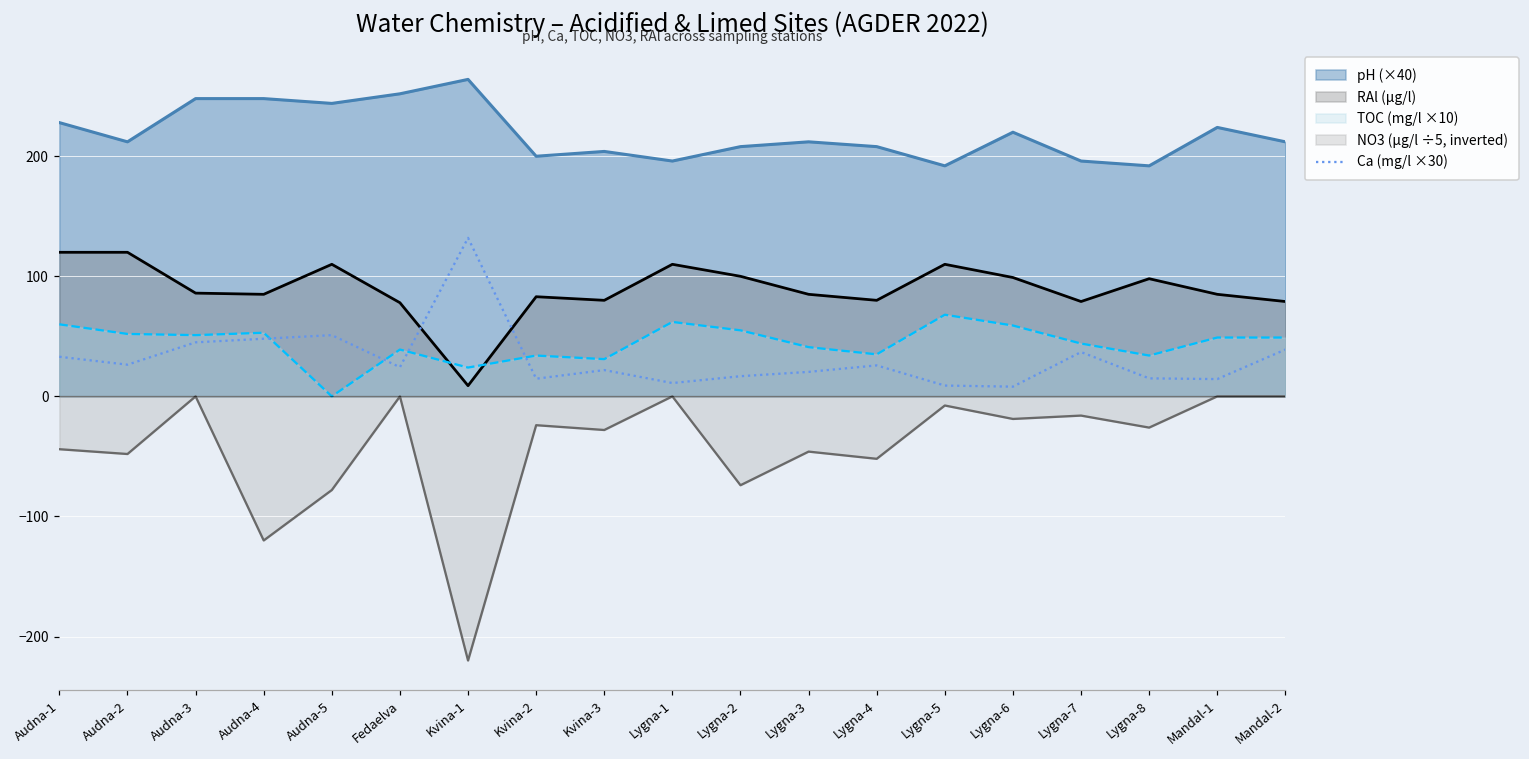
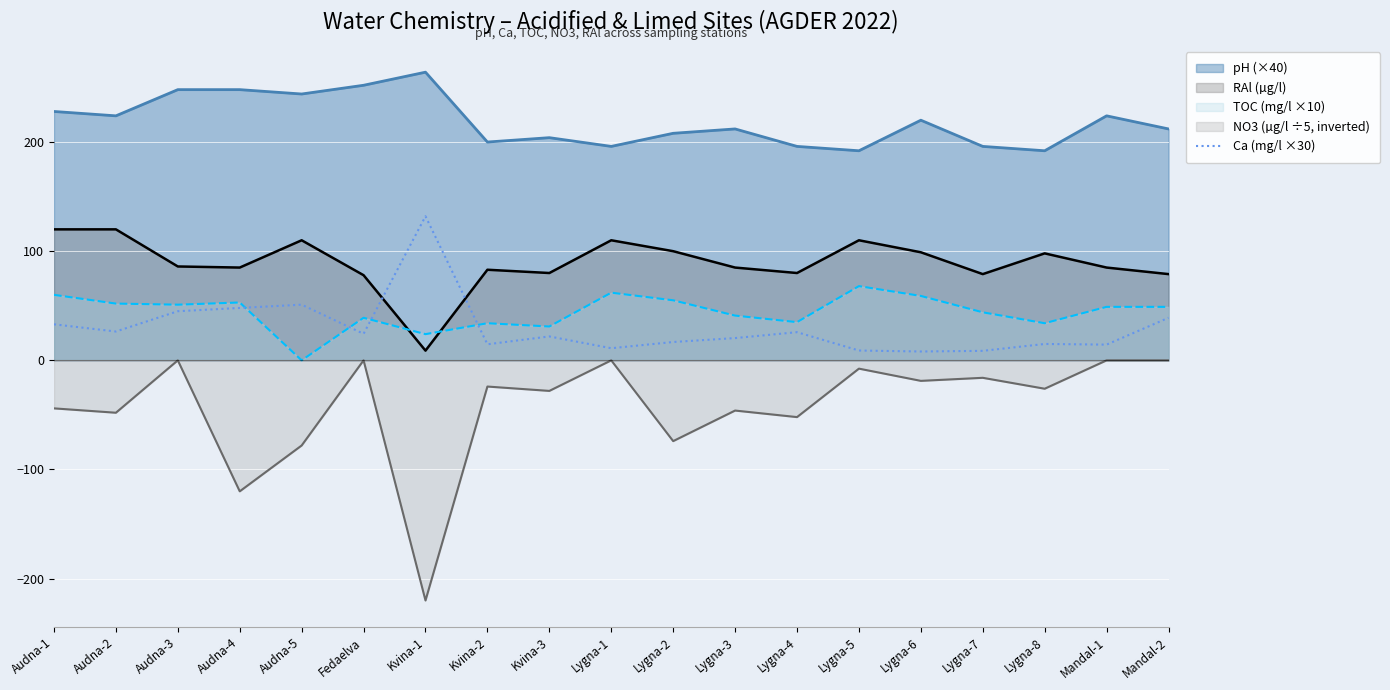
  {
    "pH (×40)": {
      "Audna-1": 228,
-     "Audna-2": 212,
+     "Audna-2": 224,
      "Audna-3": 248,
      "Audna-4": 248,
      "Audna-5": 244,
      "Fedaelva": 252,
      "Kvina-1": 264,
      "Kvina-2": 200,
      "Kvina-3": 204,
      "Lygna-1": 196,
      "Lygna-2": 208,
      "Lygna-3": 212,
-     "Lygna-4": 208,
+     "Lygna-4": 196,
      "Lygna-5": 192,
      "Lygna-6": 220,
      "Lygna-7": 196,
      "Lygna-8": 192,
      "Mandal-1": 224,
      "Mandal-2": 212
    },
    "Ca (mg/l ×30)": {
      "Audna-1": 33,
      "Audna-2": 26,
      "Audna-3": 45,
      "Audna-4": 48,
      "Audna-5": 51,
      "Fedaelva": 24,
      "Kvina-1": 132,
      "Kvina-2": 15,
      "Kvina-3": 22,
      "Lygna-1": 11,
      "Lygna-2": 17,
      "Lygna-3": 20,
      "Lygna-4": 26,
      "Lygna-5": 9,
      "Lygna-6": 8,
-     "Lygna-7": 37,
+     "Lygna-7": 9,
      "Lygna-8": 15,
      "Mandal-1": 14,
      "Mandal-2": 39
    }
  }
